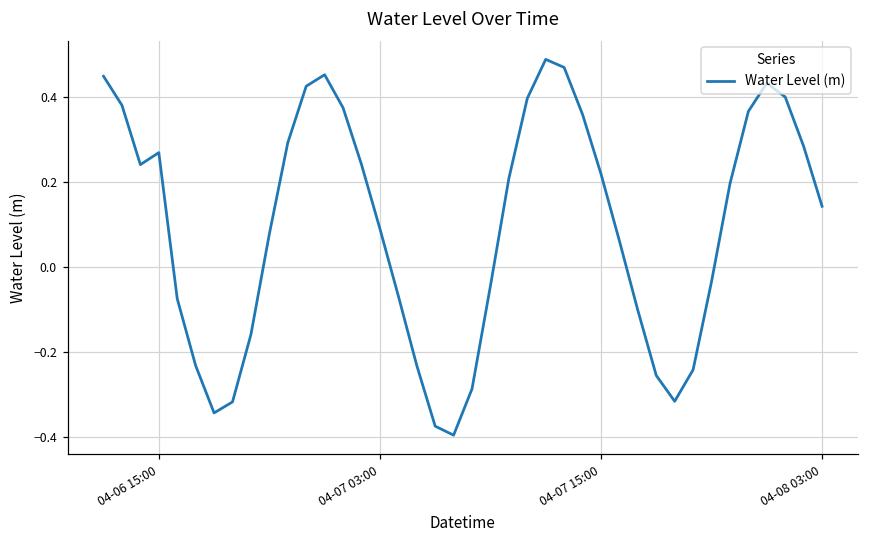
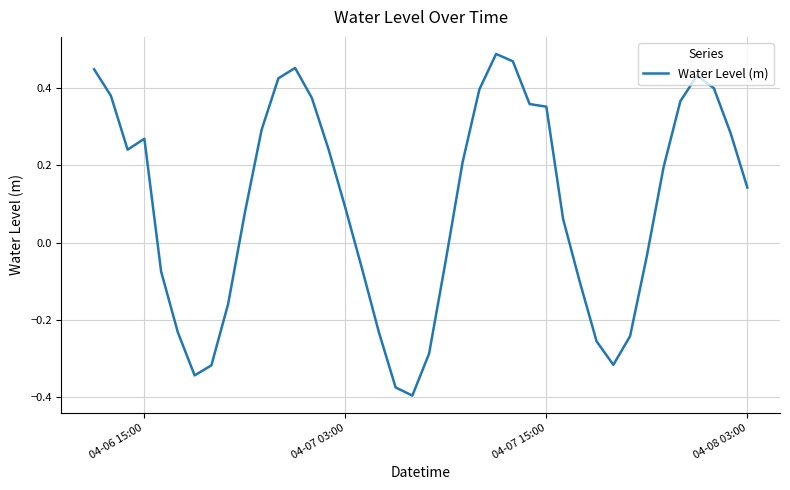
  {
    "04-06 15:00": 0.27,
    "04-07 03:00": 0.09,
-   "04-07 15:00": 0.22,
+   "04-07 15:00": 0.35,
    "04-08 03:00": 0.14
  }
